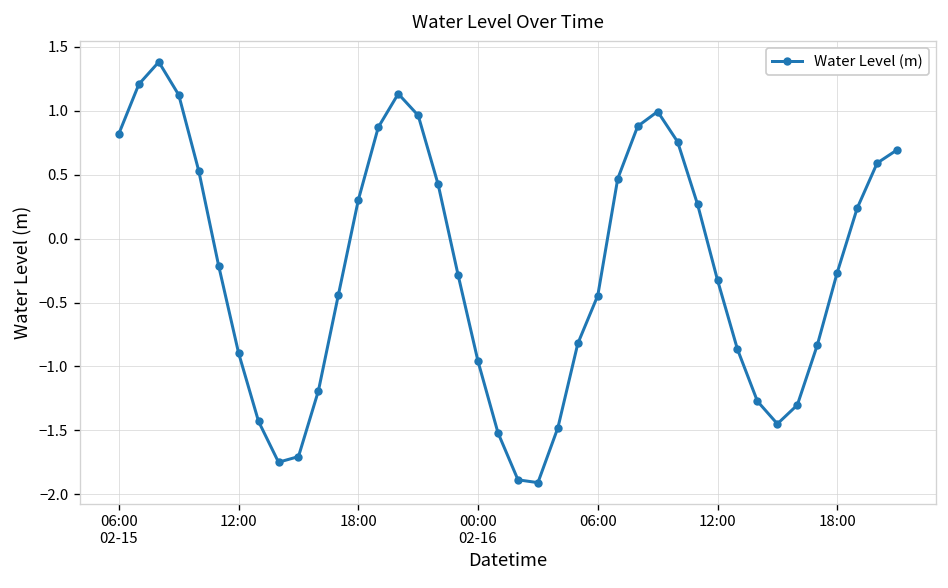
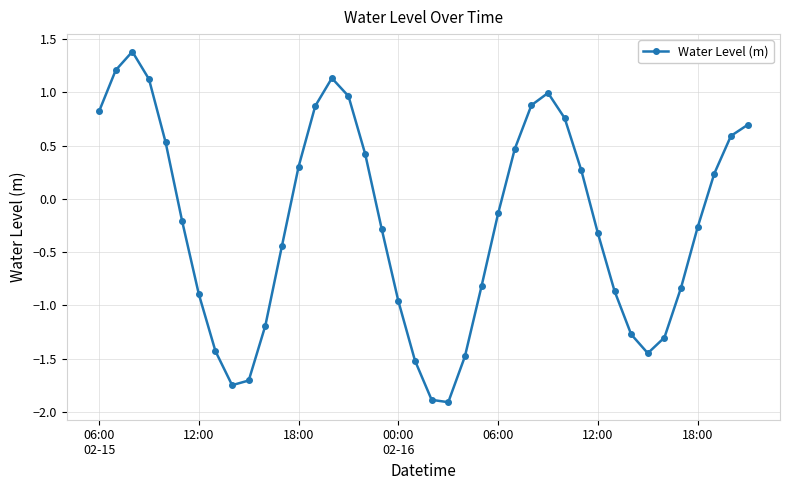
  {
    "06:00 02-15": 0.82,
    "00:00 02-16": -0.96,
-   "06:00": -0.45
+   "06:00": -0.14
  }
